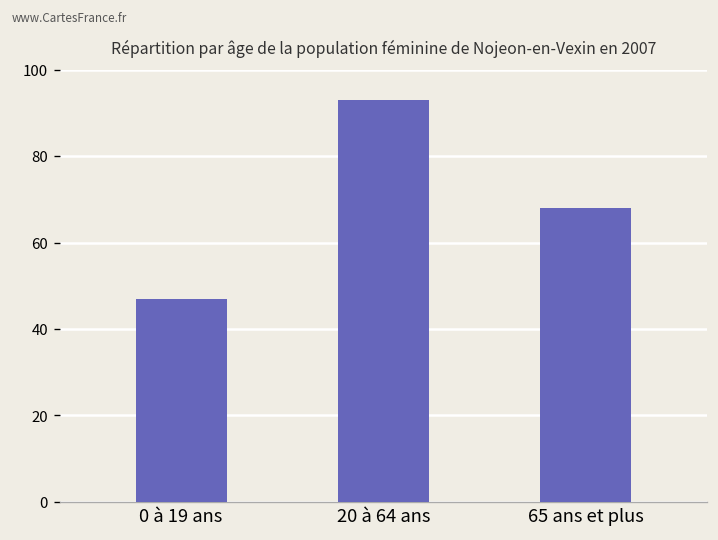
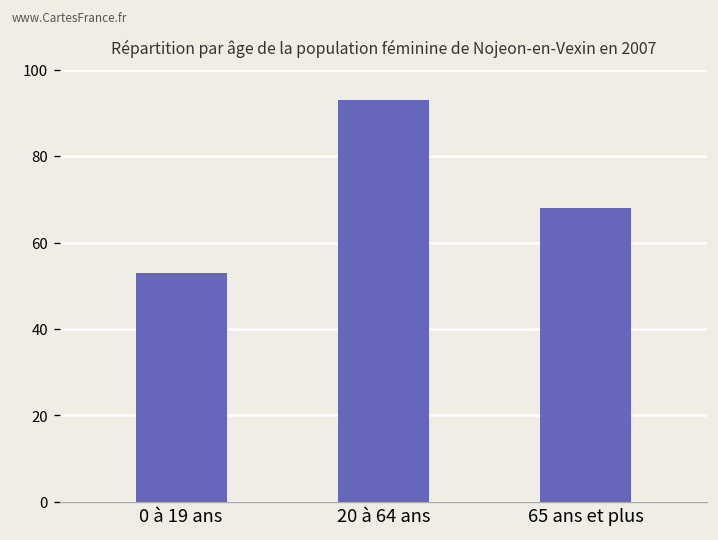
  {
-   "0 à 19 ans": 47,
+   "0 à 19 ans": 53,
    "20 à 64 ans": 93,
    "65 ans et plus": 68
  }
